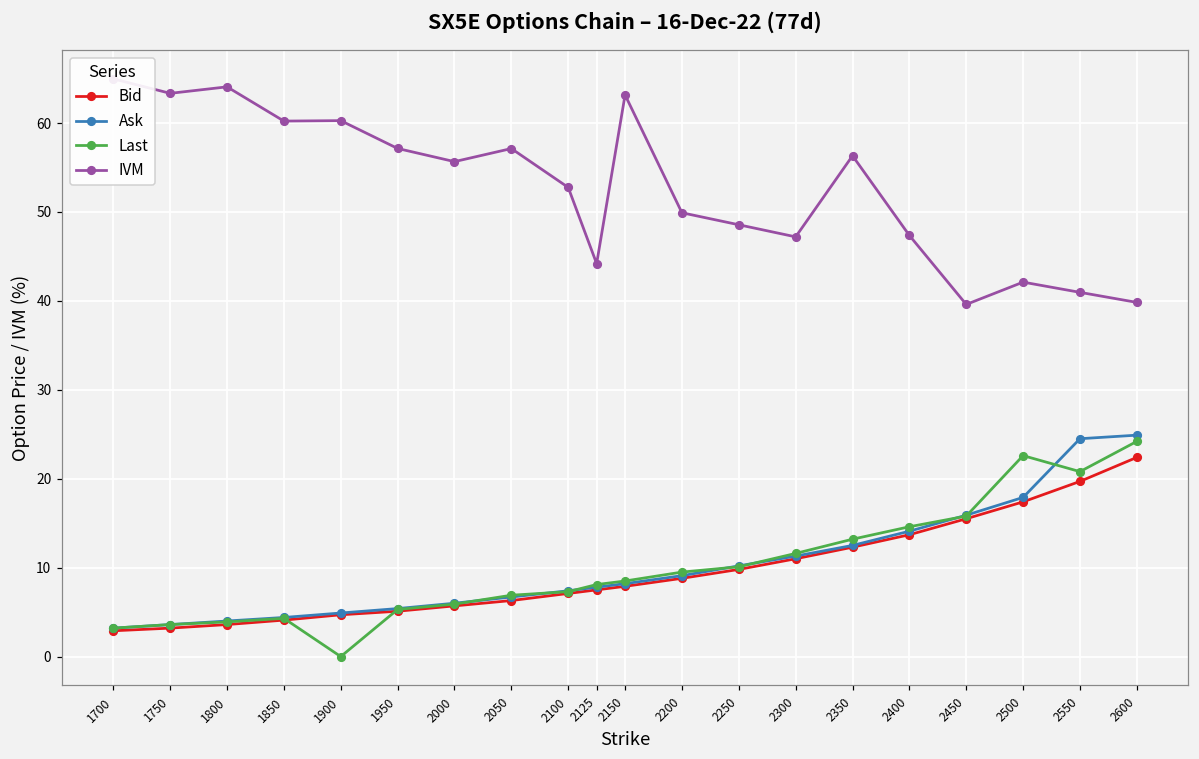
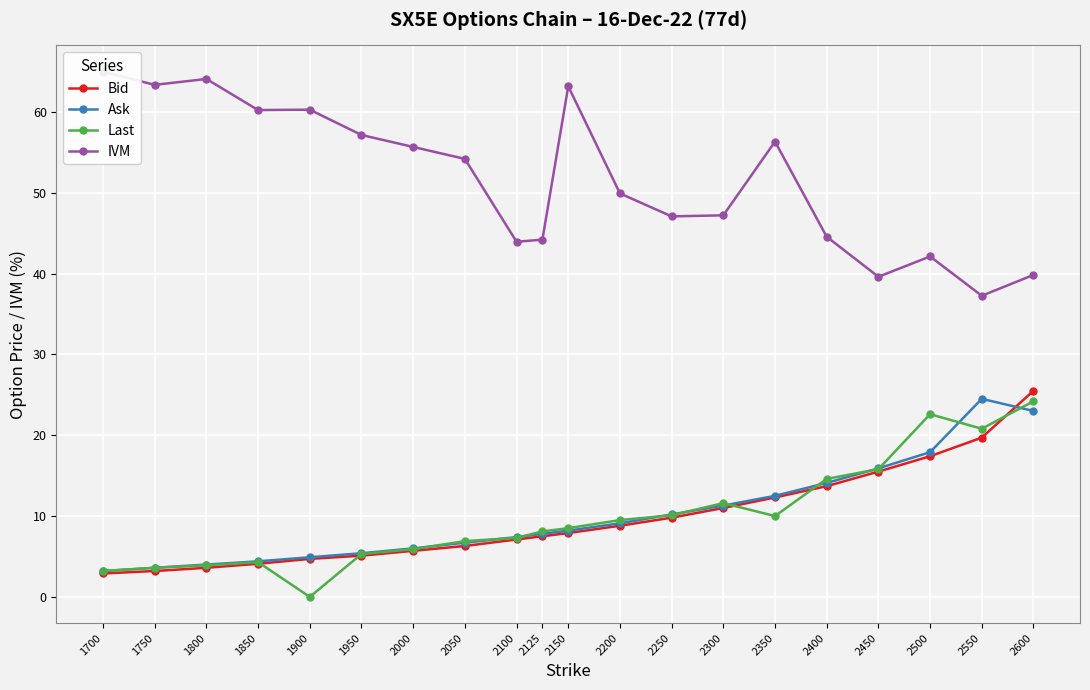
  {
    "Bid": {
      "1750": 3,
      "2050": 6,
      "2400": 14,
      "2500": 17,
      "2550": 20,
-     "2600": 22
+     "2600": 26
    },
    "Ask": {
      "2400": 14,
      "2500": 18,
      "2550": 25,
-     "2600": 25
+     "2600": 23
    },
    "Last": {
      "1900": 0,
      "2200": 10,
-     "2350": 13,
+     "2350": 10,
      "2400": 15,
      "2500": 23,
      "2550": 21,
      "2600": 24
    },
    "IVM": {
      "1750": 63,
      "1800": 64,
      "1850": 60,
      "1900": 60,
      "1950": 57,
      "2000": 56,
-     "2050": 57,
-     "2100": 53,
+     "2050": 54,
+     "2100": 44,
      "2125": 44,
      "2150": 63,
      "2200": 50,
-     "2250": 49,
+     "2250": 47,
      "2300": 47,
      "2350": 56,
-     "2400": 47,
+     "2400": 45,
      "2450": 40,
      "2500": 42,
-     "2550": 41,
+     "2550": 37,
      "2600": 40
    }
  }
